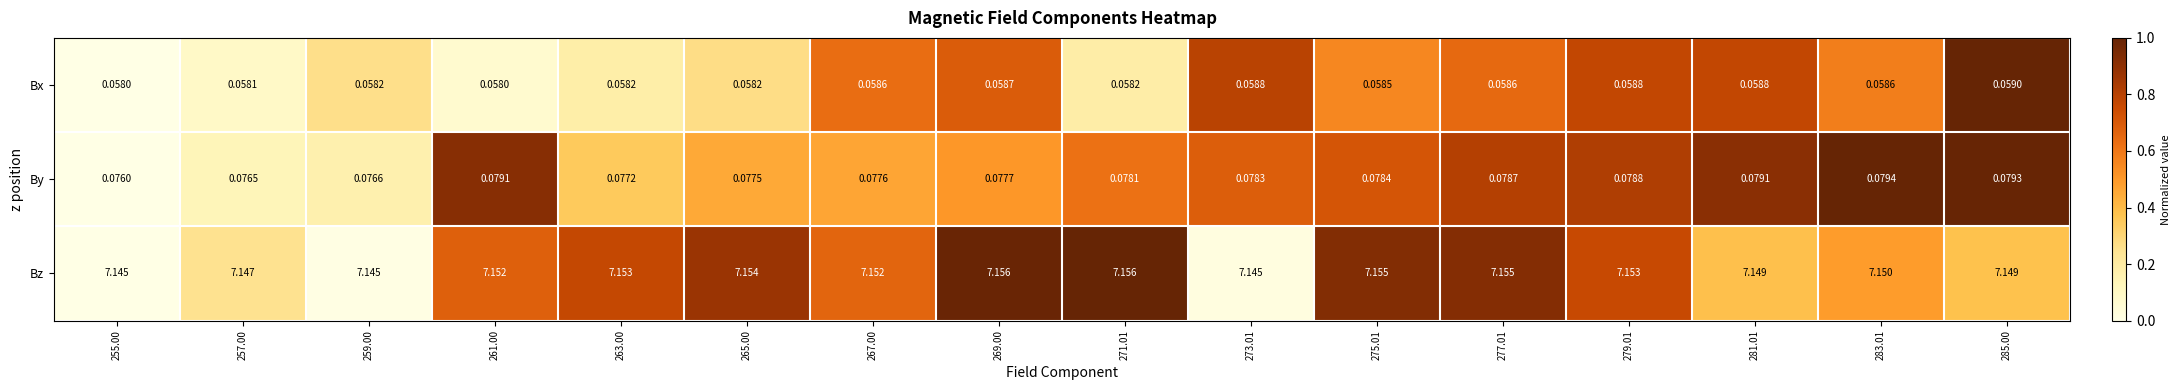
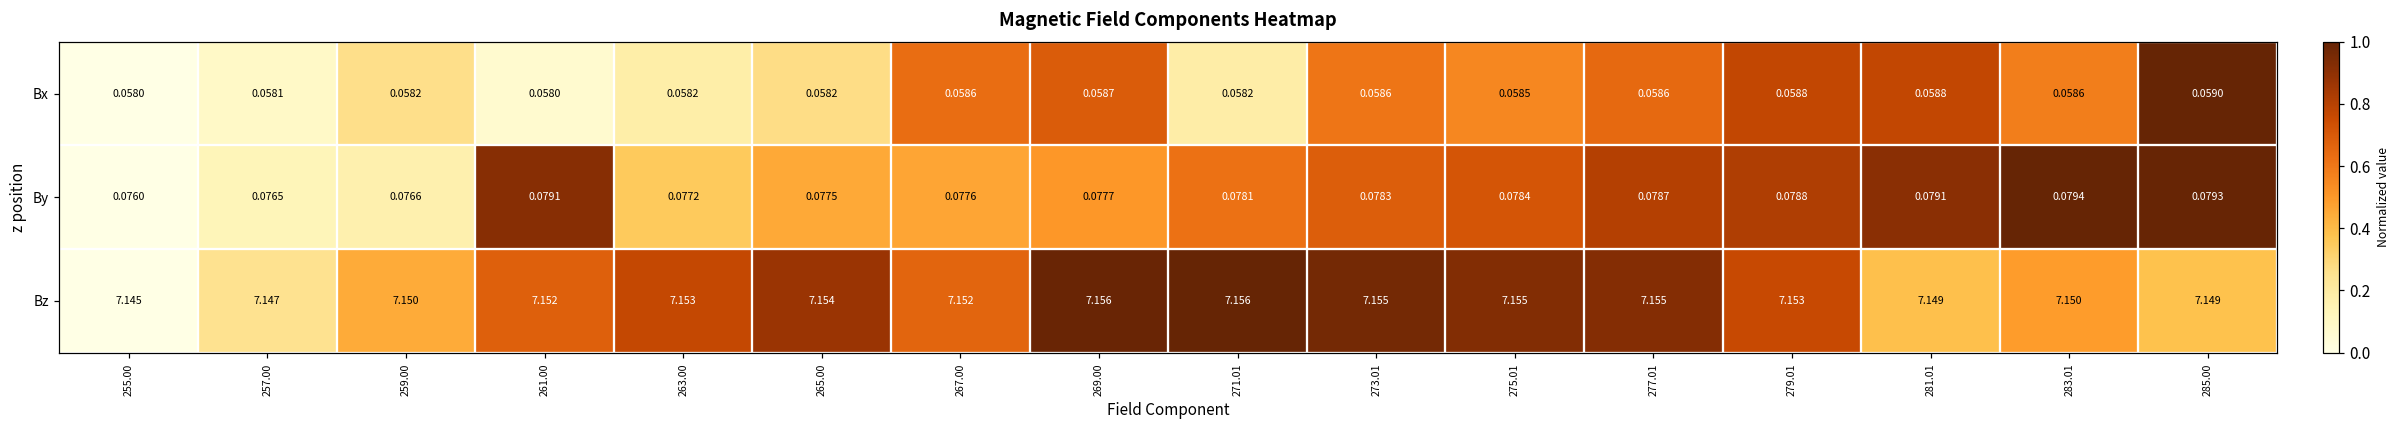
  {
    "Bx": {
      "255.00": 0.0580,
      "257.00": 0.0581,
      "259.00": 0.0582,
      "261.00": 0.0580,
      "263.00": 0.0582,
      "265.00": 0.0582,
      "267.00": 0.0586,
      "269.00": 0.0587,
      "271.01": 0.0582,
-     "273.01": 0.0588,
+     "273.01": 0.0586,
      "275.01": 0.0585,
      "277.01": 0.0586,
      "279.01": 0.0588,
      "281.01": 0.0588,
      "283.01": 0.0586,
      "285.00": 0.0590
    },
    "By": {
      "255.00": 0.0760,
      "257.00": 0.0765,
      "259.00": 0.0766,
      "261.00": 0.0791,
      "263.00": 0.0772,
      "265.00": 0.0775,
      "267.00": 0.0776,
      "269.00": 0.0777,
      "271.01": 0.0781,
      "273.01": 0.0783,
      "275.01": 0.0784,
      "277.01": 0.0787,
      "279.01": 0.0788,
      "281.01": 0.0791,
      "283.01": 0.0794,
      "285.00": 0.0793
    },
    "Bz": {
      "255.00": 7.145,
      "257.00": 7.147,
-     "259.00": 7.145,
+     "259.00": 7.150,
      "261.00": 7.152,
      "263.00": 7.153,
      "265.00": 7.154,
      "267.00": 7.152,
      "269.00": 7.156,
      "271.01": 7.156,
-     "273.01": 7.145,
+     "273.01": 7.155,
      "275.01": 7.155,
      "277.01": 7.155,
      "279.01": 7.153,
      "281.01": 7.149,
      "283.01": 7.150,
      "285.00": 7.149
    }
  }
